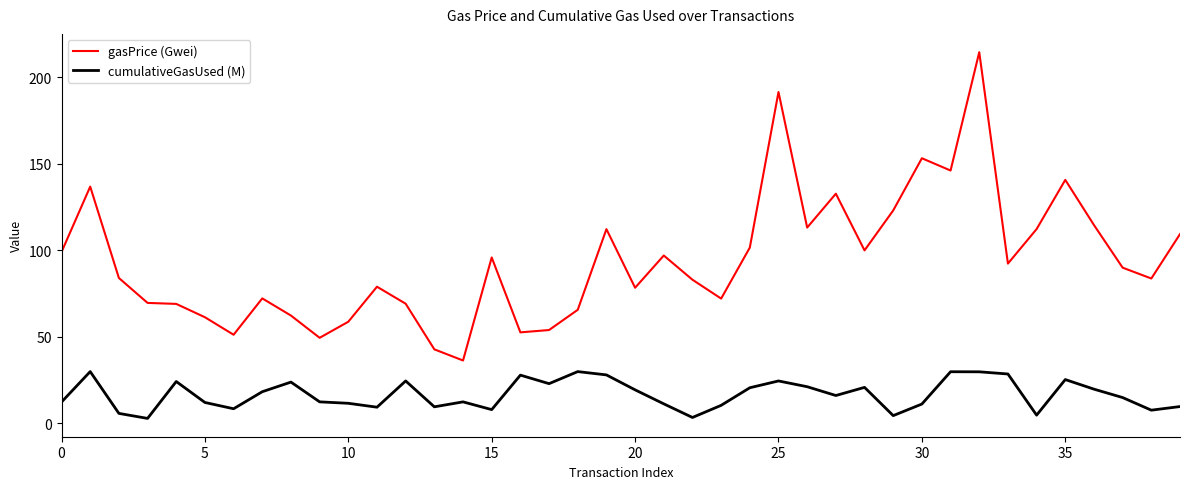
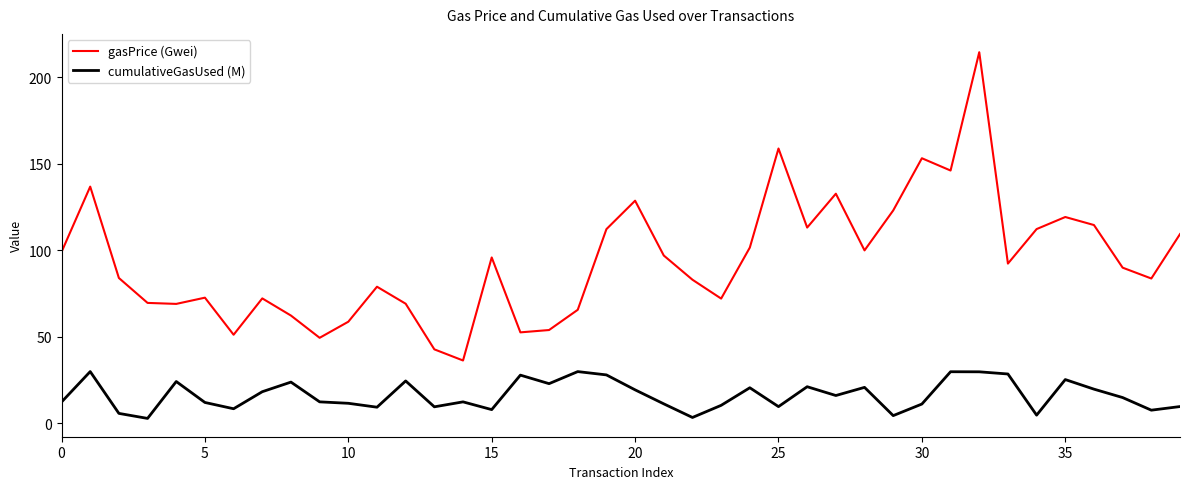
  {
    "gasPrice (Gwei)": {
      "0": 99,
-     "5": 61,
+     "5": 73,
      "10": 59,
      "15": 96,
-     "20": 78,
-     "25": 191,
+     "20": 129,
+     "25": 159,
      "30": 153,
-     "35": 141
+     "35": 119
    },
    "cumulativeGasUsed (M)": {
      "0": 12,
      "5": 12,
      "10": 12,
      "15": 8,
      "20": 19,
-     "25": 25,
+     "25": 10,
      "30": 11,
      "35": 25
    }
  }
